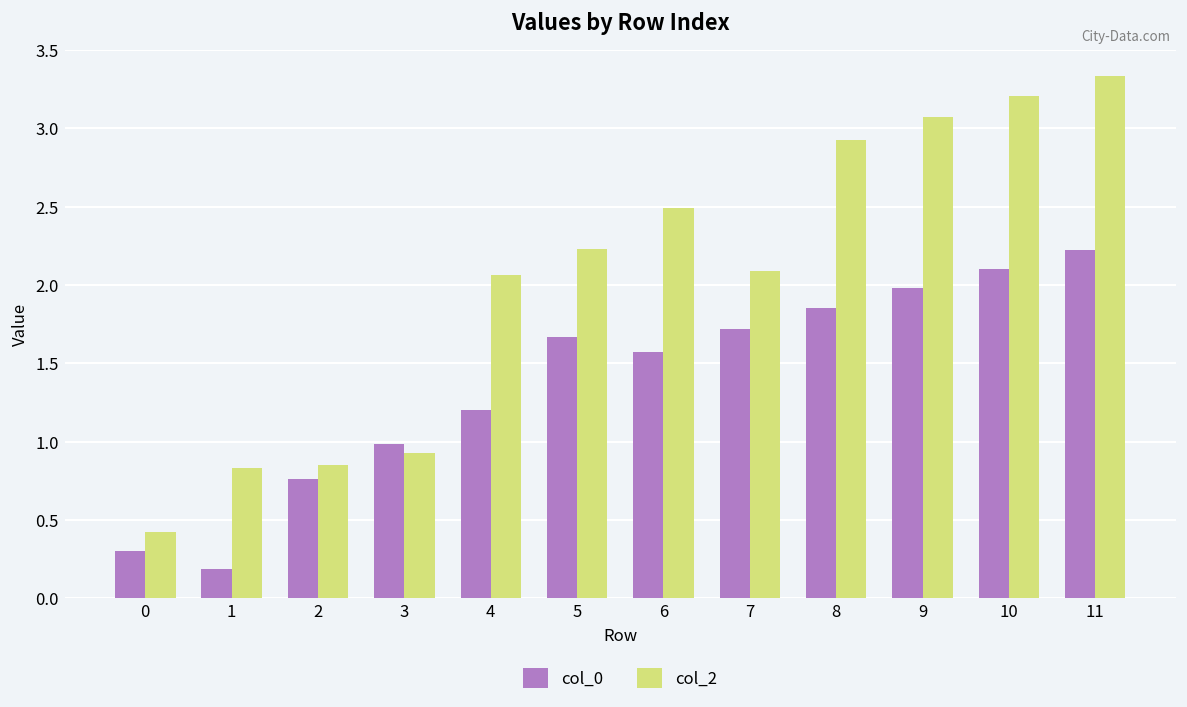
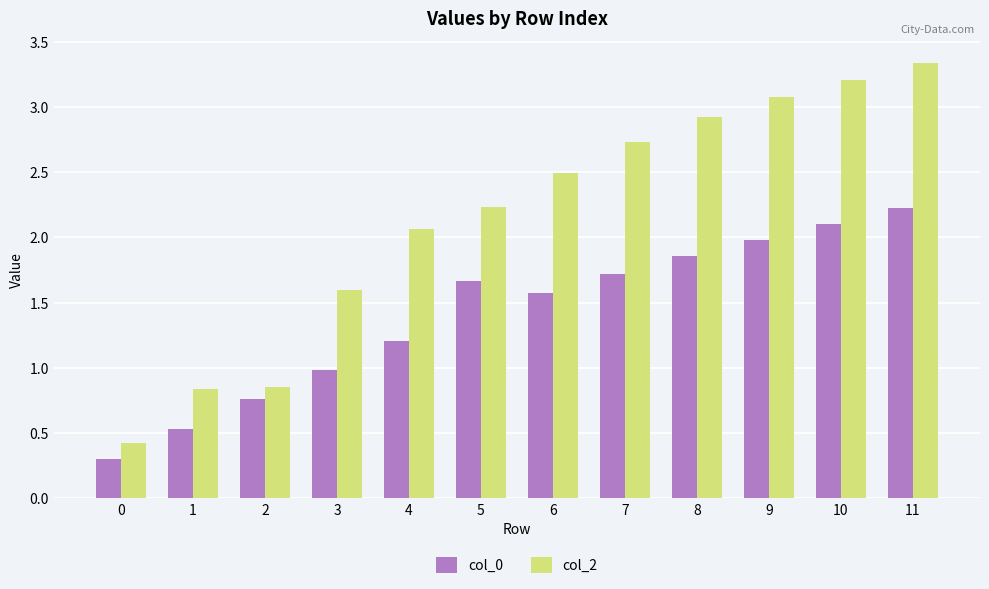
  {
    "col_0": {
      "0": 0.30,
-     "1": 0.19,
+     "1": 0.53,
      "2": 0.76,
      "3": 0.99,
      "4": 1.20,
      "5": 1.67,
      "6": 1.57,
      "7": 1.72,
      "8": 1.86,
      "9": 1.98,
      "10": 2.10,
      "11": 2.22
    },
    "col_2": {
      "0": 0.42,
      "1": 0.83,
      "2": 0.85,
-     "3": 0.93,
+     "3": 1.59,
      "4": 2.06,
      "5": 2.23,
      "6": 2.49,
-     "7": 2.09,
+     "7": 2.73,
      "8": 2.93,
      "9": 3.08,
      "10": 3.21,
      "11": 3.34
    }
  }
